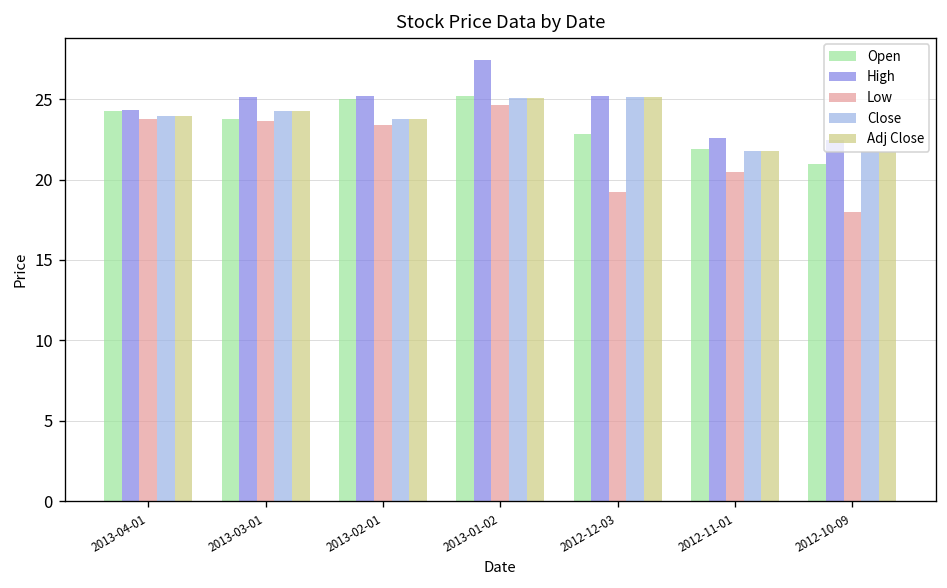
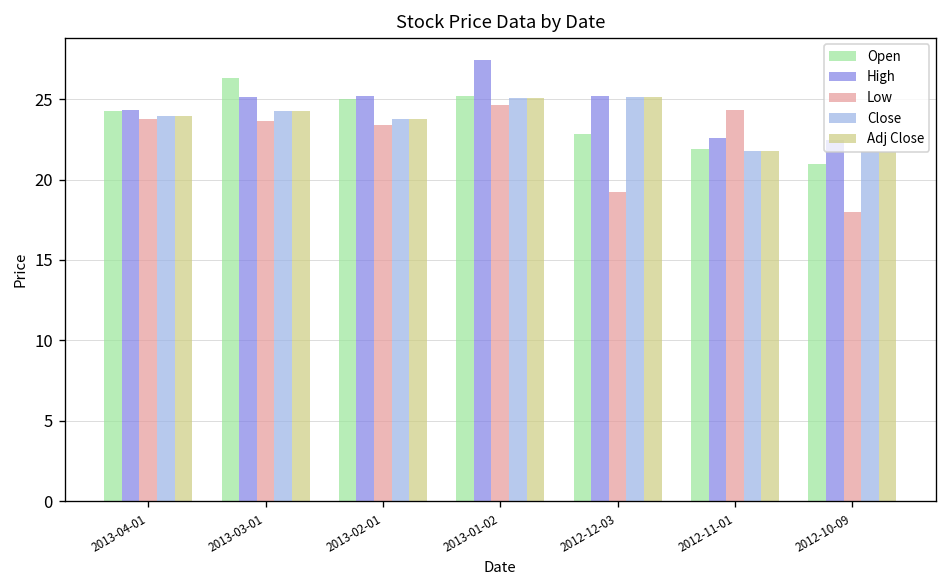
  {
    "Open": {
      "2013-04-01": 24.3,
-     "2013-03-01": 23.8,
+     "2013-03-01": 26.3,
      "2013-02-01": 25.0,
      "2013-01-02": 25.2,
      "2012-12-03": 22.8,
      "2012-11-01": 21.9,
      "2012-10-09": 21.0
    },
    "Low": {
      "2013-04-01": 23.7,
      "2013-03-01": 23.6,
      "2013-02-01": 23.4,
      "2013-01-02": 24.6,
      "2012-12-03": 19.2,
-     "2012-11-01": 20.5,
+     "2012-11-01": 24.3,
      "2012-10-09": 18.0
    },
    "Adj Close": {
      "2013-04-01": 24.0,
      "2013-03-01": 24.3,
      "2013-02-01": 23.8,
      "2013-01-02": 25.1,
      "2012-12-03": 25.2,
      "2012-11-01": 21.8,
      "2012-10-09": 21.7
    }
  }
